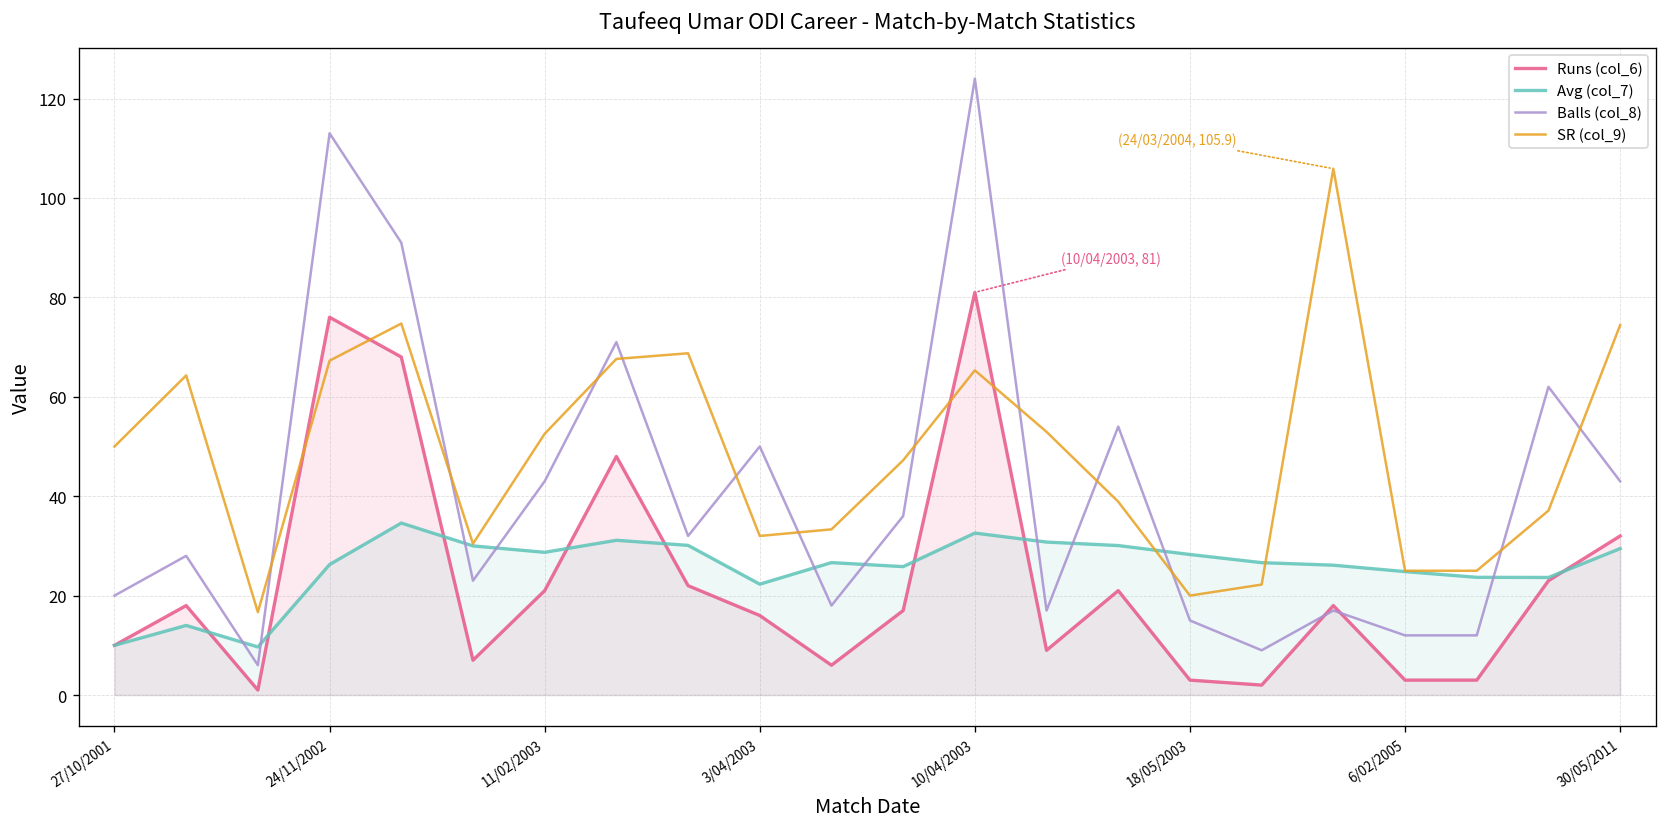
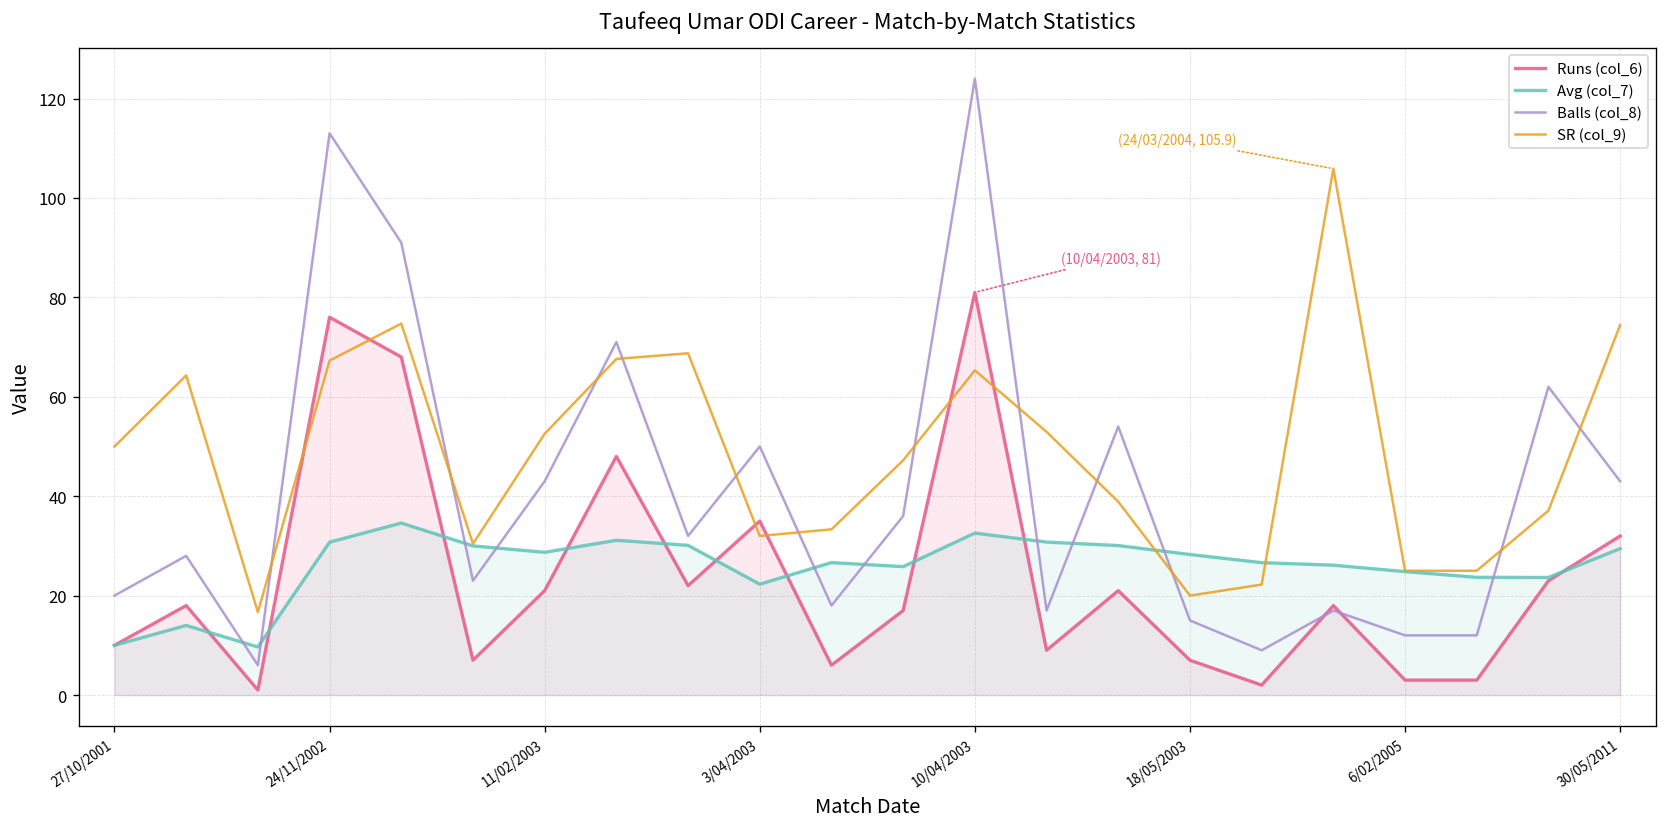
  {
    "Runs (col_6)": {
      "24/11/2002": 76,
      "11/02/2003": 21,
-     "3/04/2003": 16,
-     "18/05/2003": 3,
+     "3/04/2003": 35,
+     "18/05/2003": 7,
      "6/02/2005": 3,
      "30/05/2011": 32
    },
    "Avg (col_7)": {
-     "24/11/2002": 26,
+     "24/11/2002": 31,
      "11/02/2003": 29,
      "3/04/2003": 22,
      "10/04/2003": 33,
      "18/05/2003": 28,
      "30/05/2011": 29
    },
    "Balls (col_8)": {
      "27/10/2001": 20,
      "24/11/2002": 113,
      "11/02/2003": 43,
      "3/04/2003": 50,
      "10/04/2003": 124,
      "18/05/2003": 15,
      "6/02/2005": 12,
      "30/05/2011": 43
    },
    "SR (col_9)": {
      "27/10/2001": 50,
      "24/11/2002": 67,
      "11/02/2003": 53,
      "3/04/2003": 32,
      "10/04/2003": 65,
      "18/05/2003": 20,
      "30/05/2011": 74
    }
  }
